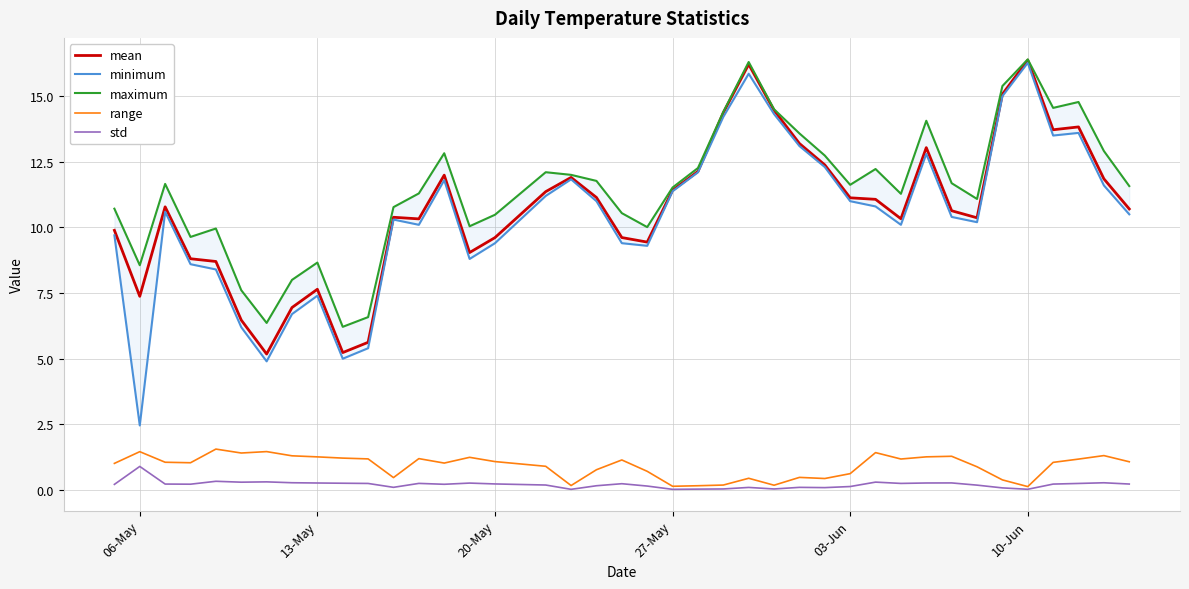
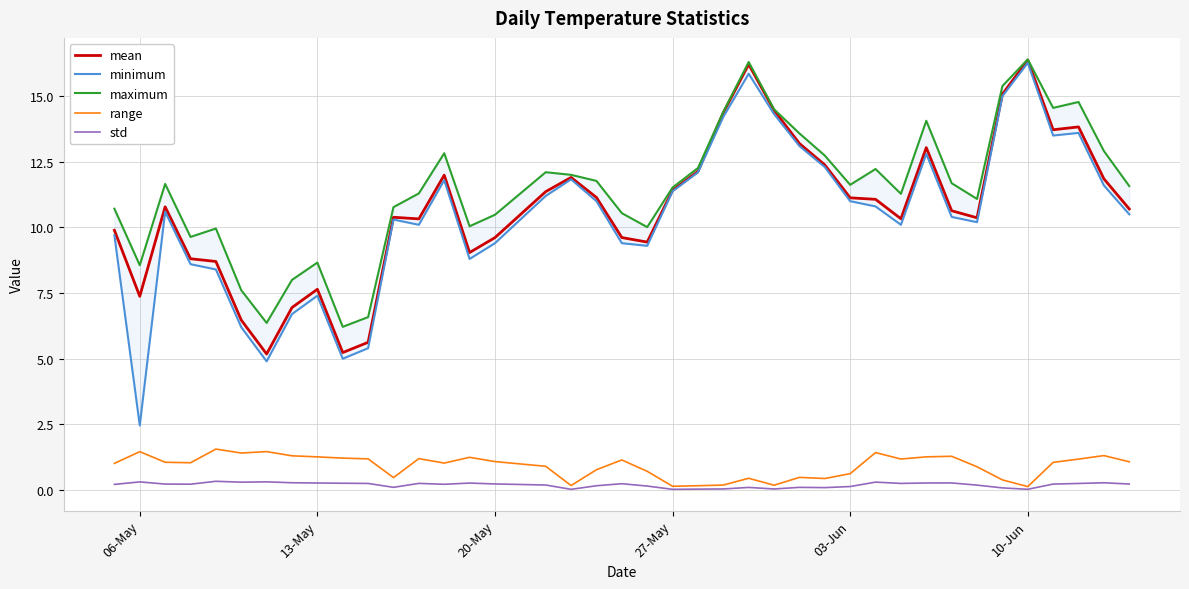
  {
    "mean": {
      "06-May": 7.4,
      "13-May": 7.6,
      "20-May": 9.6,
      "03-Jun": 11.1
    },
    "minimum": {
      "06-May": 2.5,
      "13-May": 7.4,
      "20-May": 9.4,
      "03-Jun": 11.0,
      "10-Jun": 16.3
    },
    "maximum": {
      "06-May": 8.6,
      "13-May": 8.7,
      "20-May": 10.5,
      "27-May": 11.5,
      "03-Jun": 11.6
    },
    "range": {
      "06-May": 1.5,
      "13-May": 1.3,
      "20-May": 1.1,
      "27-May": 0.1,
      "03-Jun": 0.6,
      "10-Jun": 0.1
    },
    "std": {
-     "06-May": 0.9,
+     "06-May": 0.3,
      "13-May": 0.3,
      "20-May": 0.2,
      "27-May": 0.0,
      "03-Jun": 0.1,
      "10-Jun": 0.0
    }
  }
